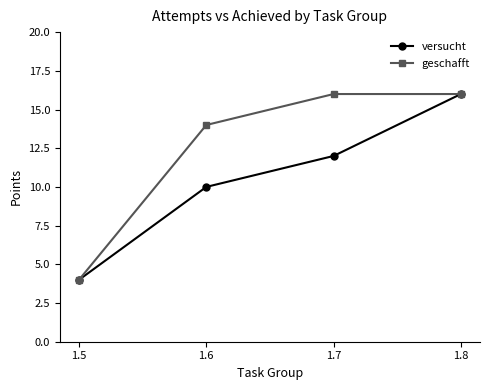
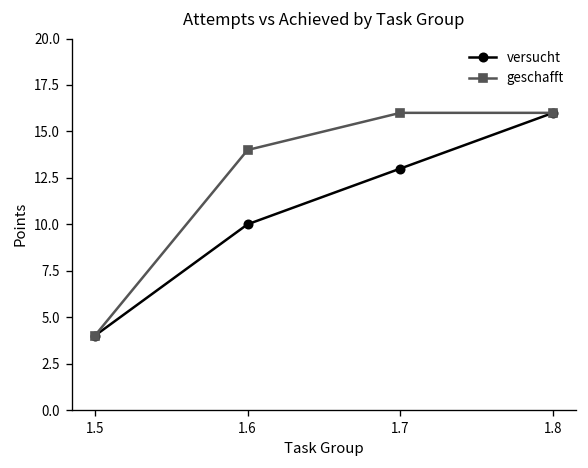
  {
    "versucht": {
      "1.6": 10,
-     "1.7": 12
+     "1.7": 13
    },
    "geschafft": {
      "1.6": 14,
      "1.7": 16
    }
  }
